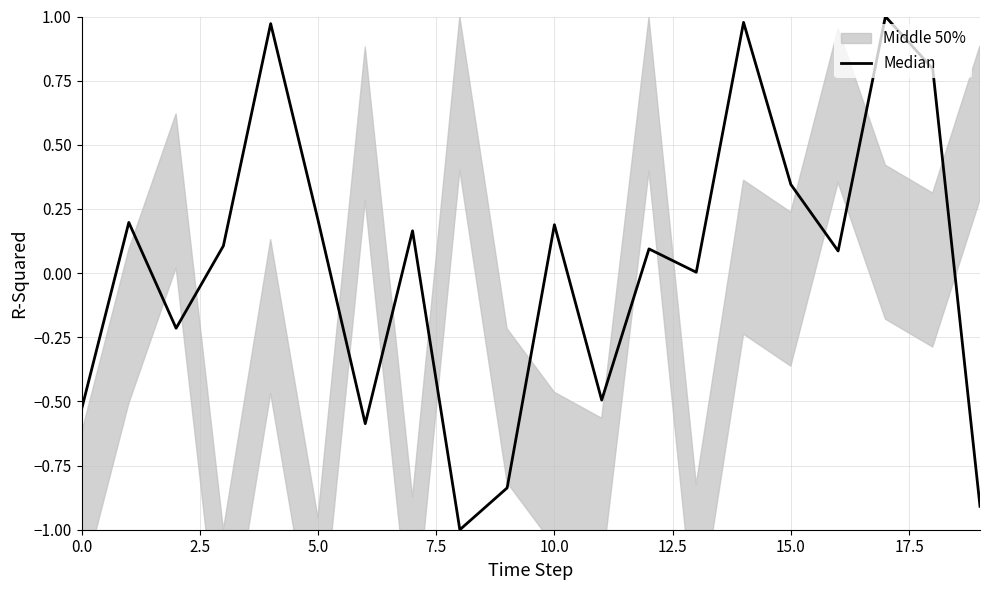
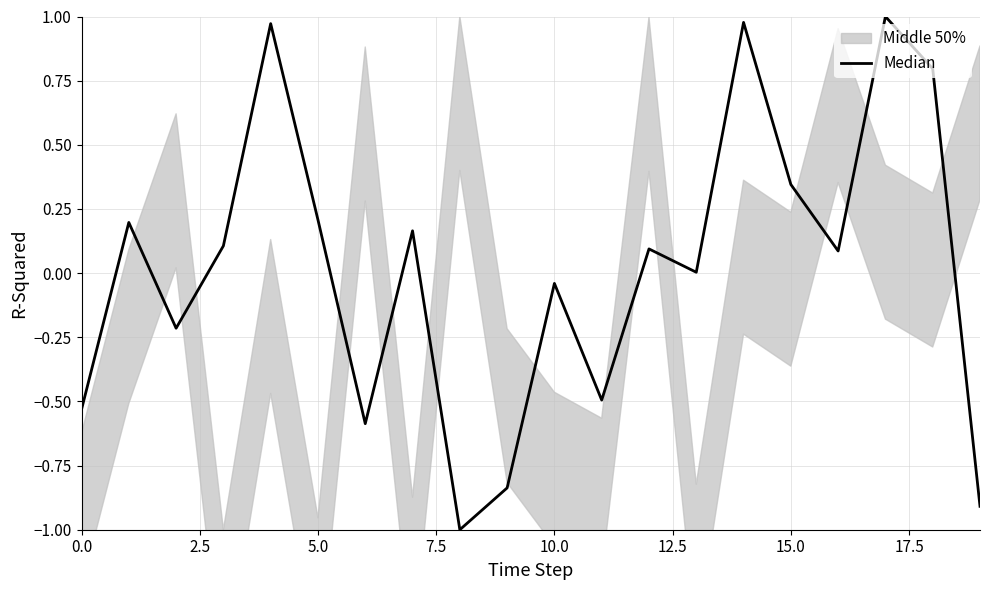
  {
    "Median": {
      "0.0": -0.53,
      "5.0": 0.21,
-     "10.0": 0.19,
+     "10.0": -0.04,
      "15.0": 0.35
    }
  }
